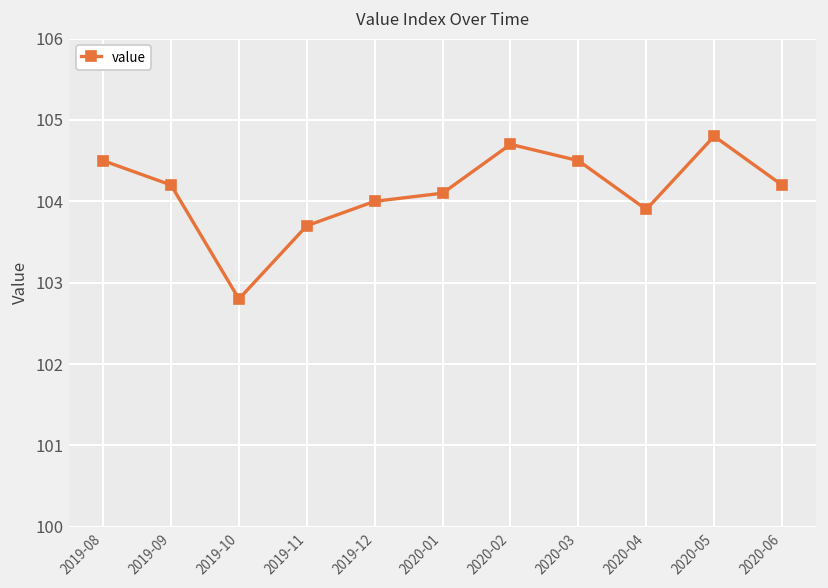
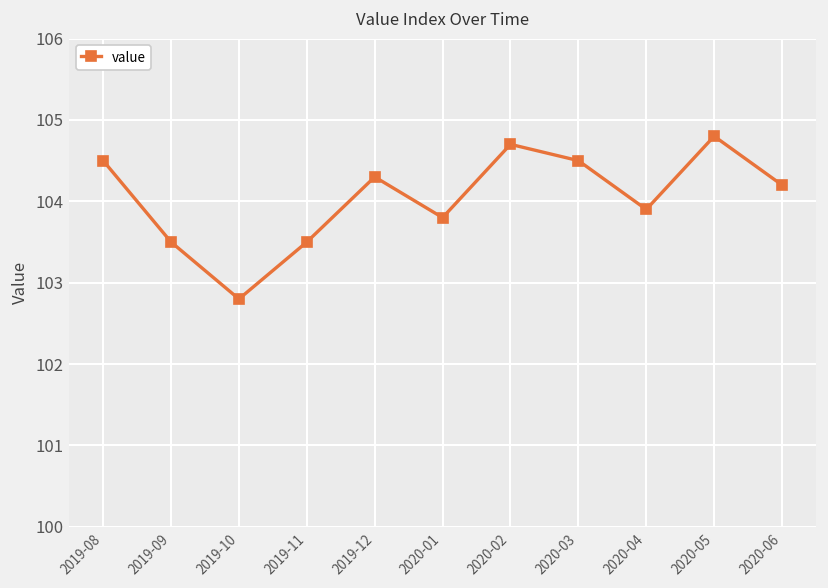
  {
    "2019-08": 104.5,
-   "2019-09": 104.2,
+   "2019-09": 103.5,
    "2019-10": 102.8,
-   "2019-11": 103.7,
-   "2019-12": 104.0,
-   "2020-01": 104.1,
+   "2019-11": 103.5,
+   "2019-12": 104.3,
+   "2020-01": 103.8,
    "2020-02": 104.7,
    "2020-03": 104.5,
    "2020-04": 103.9,
    "2020-05": 104.8,
    "2020-06": 104.2
  }
